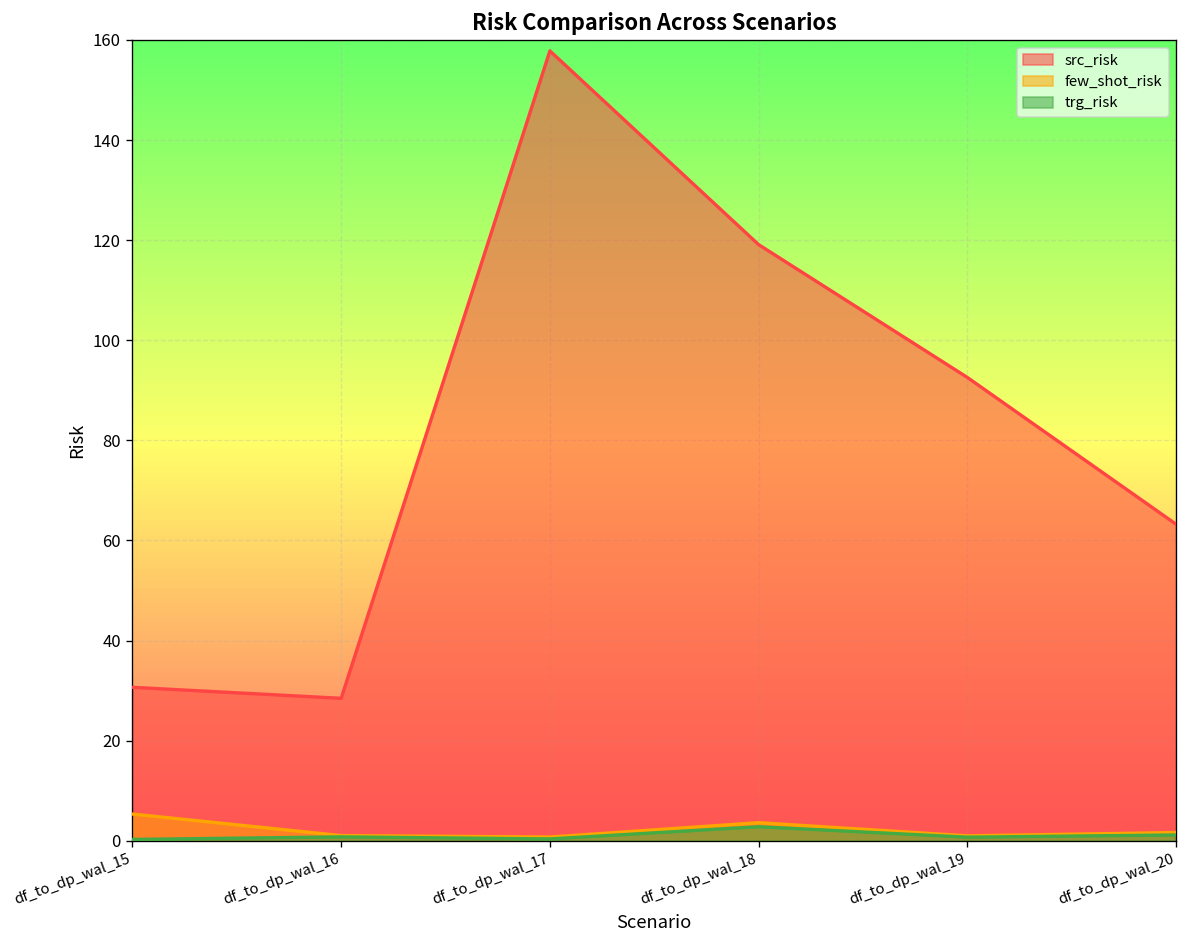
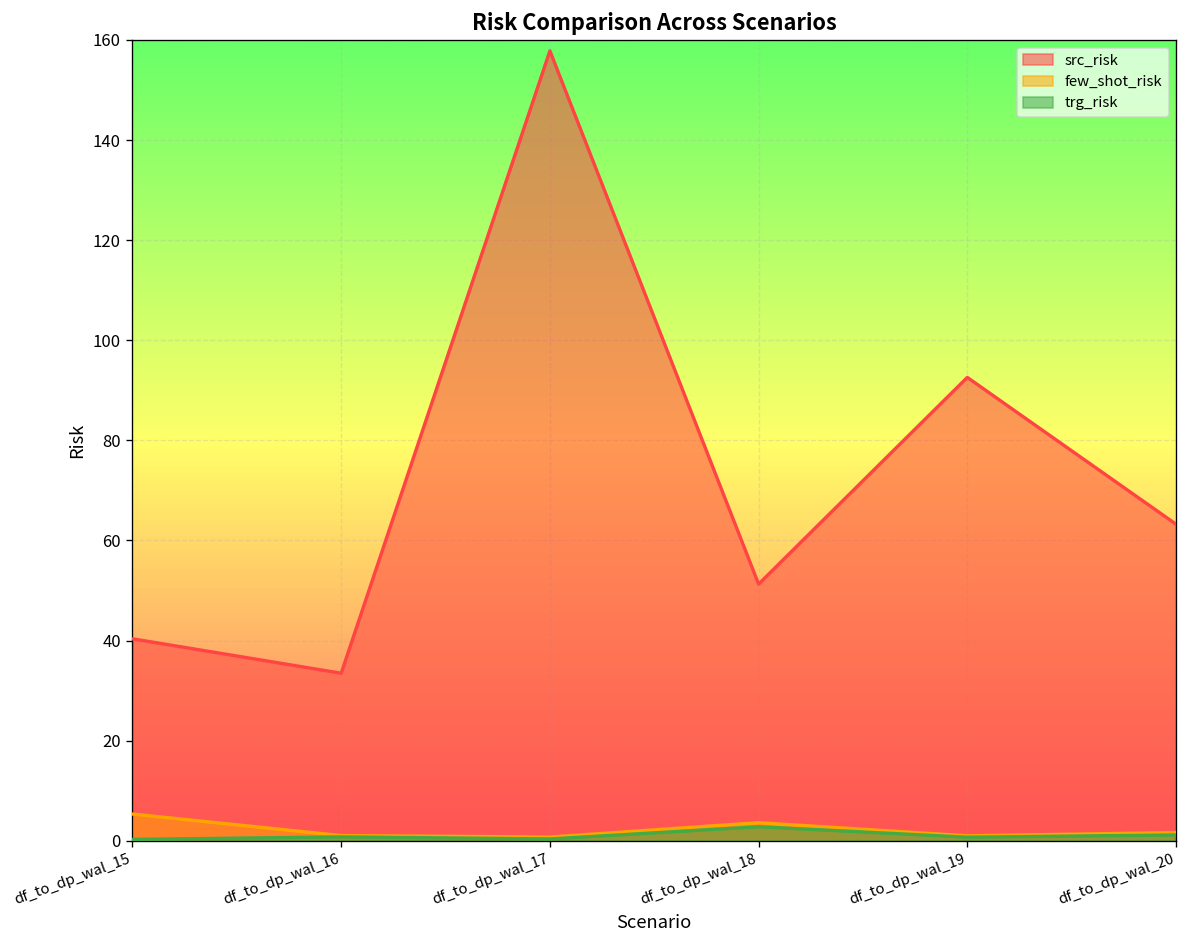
  {
    "src_risk": {
-     "df_to_dp_wal_15": 31,
-     "df_to_dp_wal_16": 28,
+     "df_to_dp_wal_15": 40,
+     "df_to_dp_wal_16": 33,
      "df_to_dp_wal_17": 158,
-     "df_to_dp_wal_18": 119,
+     "df_to_dp_wal_18": 51,
      "df_to_dp_wal_19": 93,
      "df_to_dp_wal_20": 63
    },
    "few_shot_risk": {
      "df_to_dp_wal_15": 5,
      "df_to_dp_wal_18": 4
    },
    "trg_risk": {
      "df_to_dp_wal_15": 0,
      "df_to_dp_wal_18": 3
    }
  }
